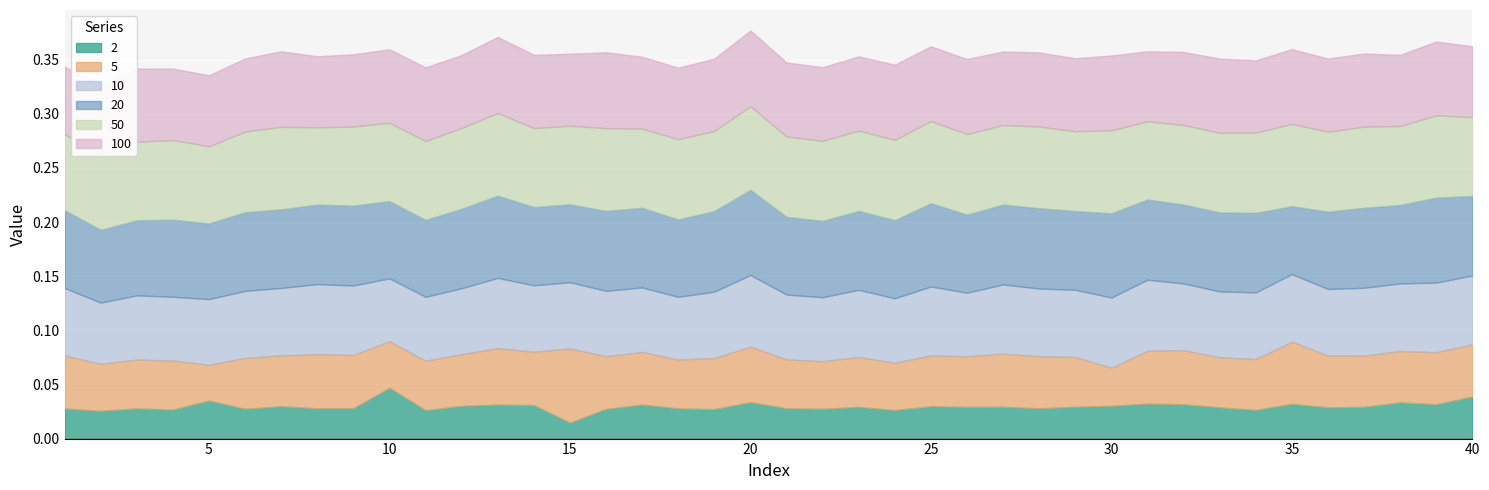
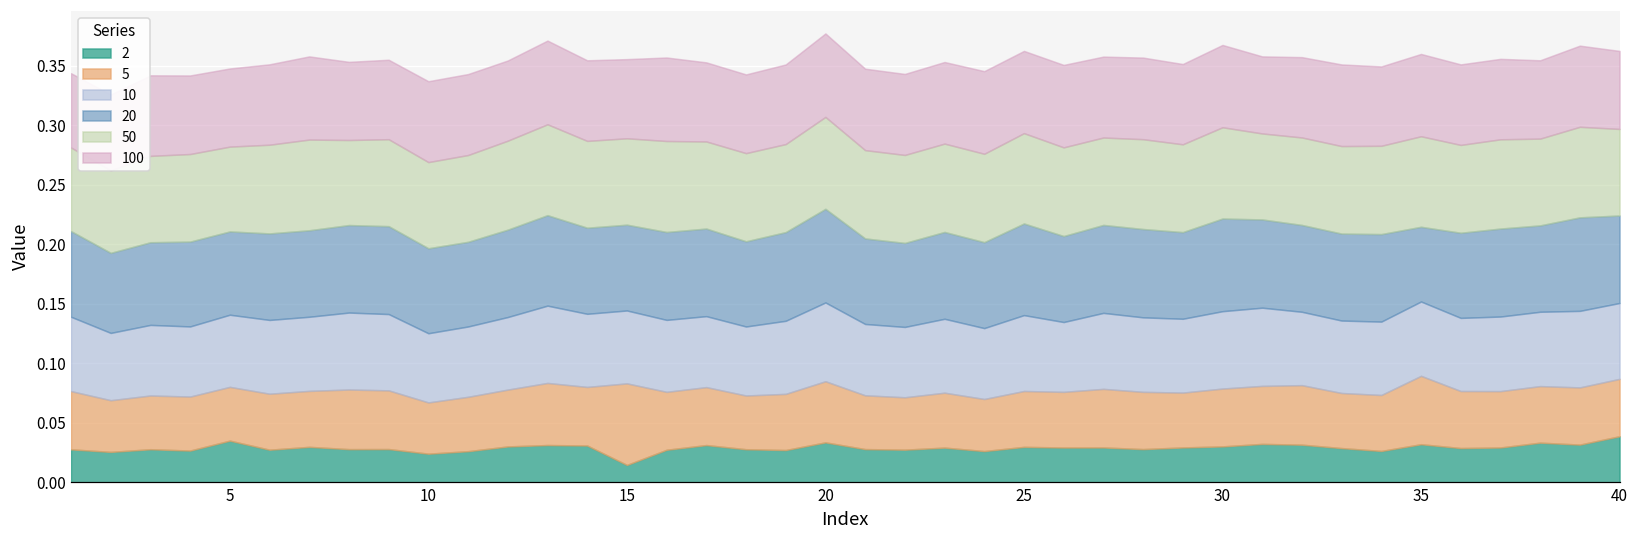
  {
    "2": {
      "5": 0.035,
-     "10": 0.047,
+     "10": 0.024,
      "15": 0.015,
      "20": 0.034,
      "25": 0.030,
      "30": 0.030,
      "35": 0.032,
      "40": 0.039
    },
    "5": {
-     "5": 0.033,
+     "5": 0.045,
      "10": 0.043,
      "15": 0.069,
      "20": 0.051,
      "25": 0.047,
-     "30": 0.035,
+     "30": 0.049,
      "35": 0.057,
      "40": 0.048
    },
    "20": {
      "5": 0.070,
      "10": 0.071,
      "15": 0.072,
      "20": 0.079,
      "25": 0.077,
      "30": 0.078,
      "35": 0.063,
      "40": 0.073
    }
  }
